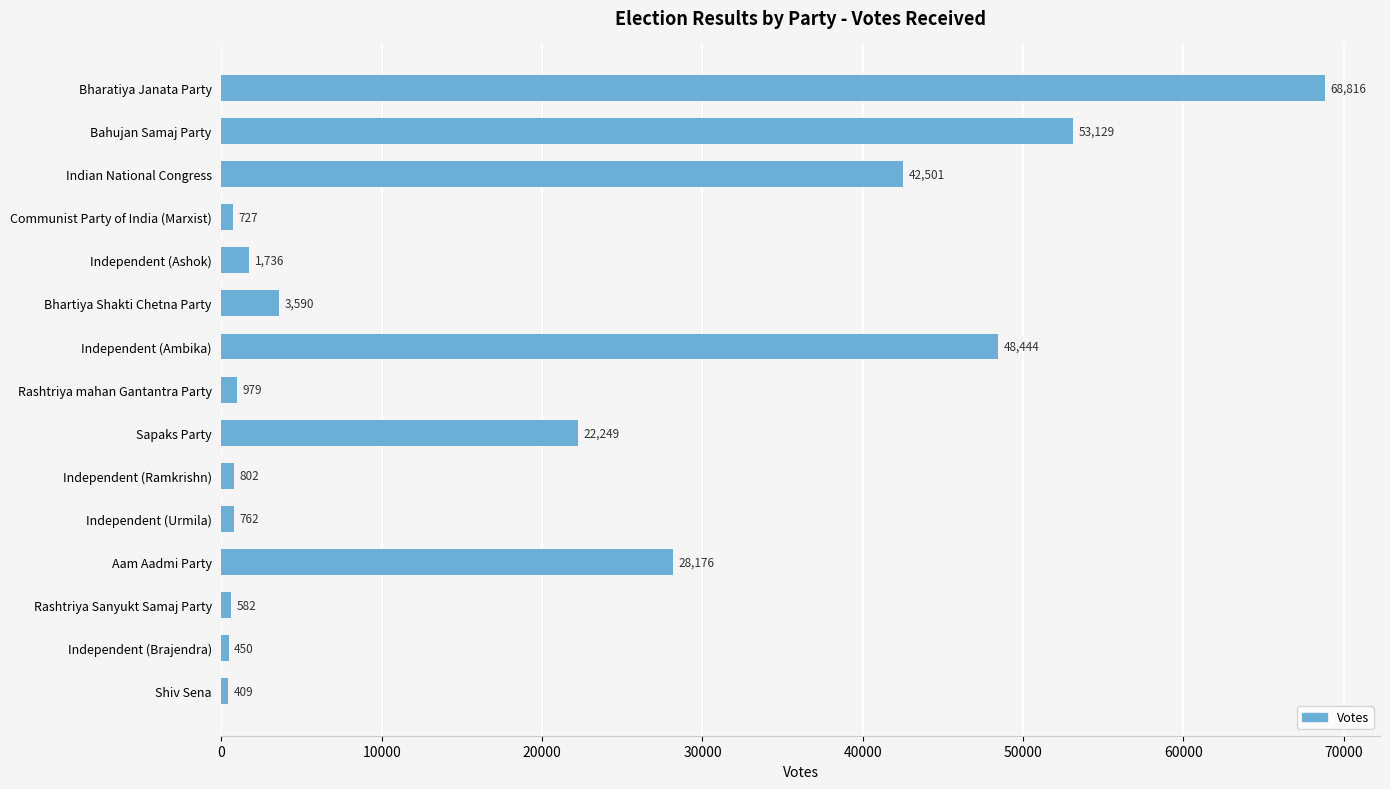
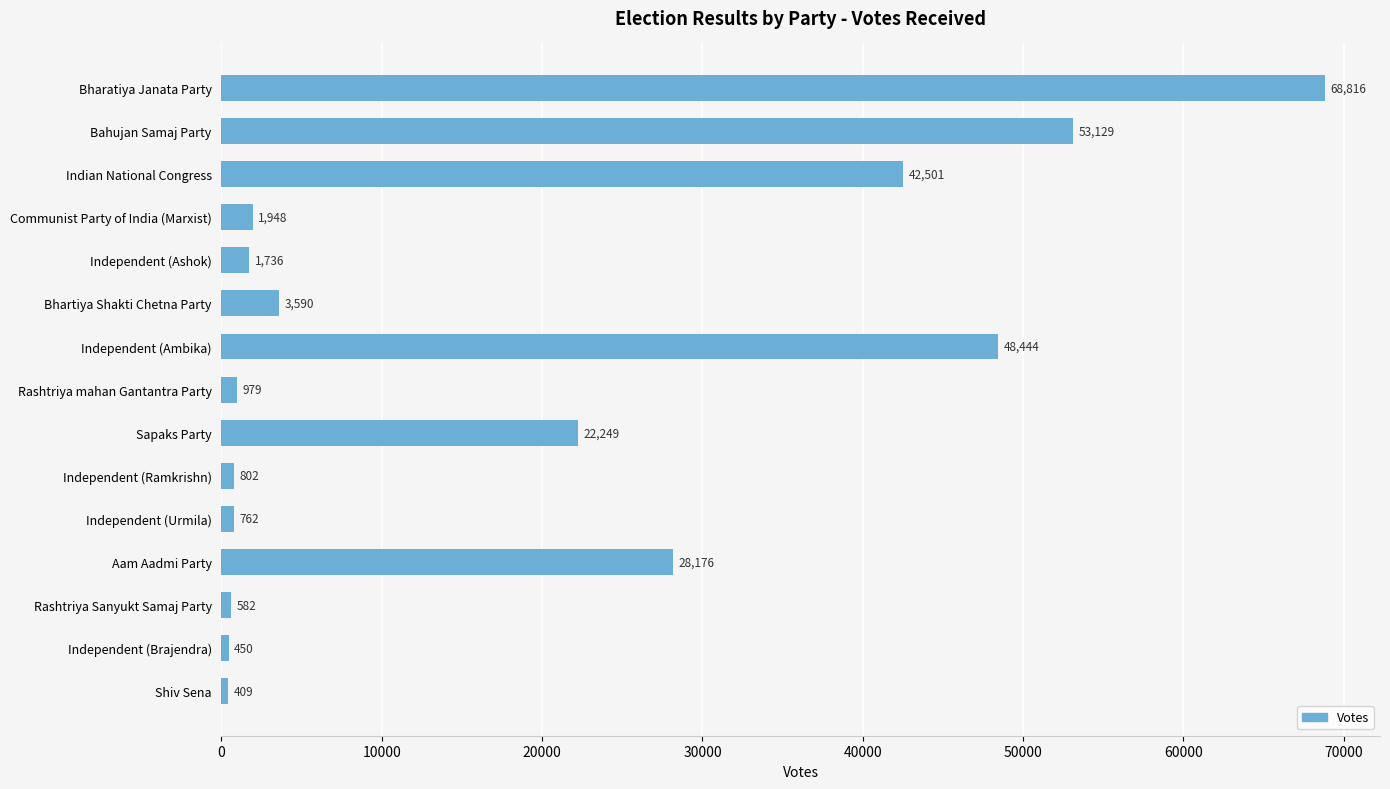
  {
    "Bharatiya Janata Party": "68,816",
    "Bahujan Samaj Party": "53,129",
    "Indian National Congress": "42,501",
-   "Communist Party of India (Marxist)": "727",
+   "Communist Party of India (Marxist)": "1,948",
    "Independent (Ashok)": "1,736",
    "Bhartiya Shakti Chetna Party": "3,590",
    "Independent (Ambika)": "48,444",
    "Rashtriya mahan Gantantra Party": "979",
    "Sapaks Party": "22,249",
    "Independent (Ramkrishn)": "802",
    "Independent (Urmila)": "762",
    "Aam Aadmi Party": "28,176",
    "Rashtriya Sanyukt Samaj Party": "582",
    "Independent (Brajendra)": "450",
    "Shiv Sena": "409"
  }
